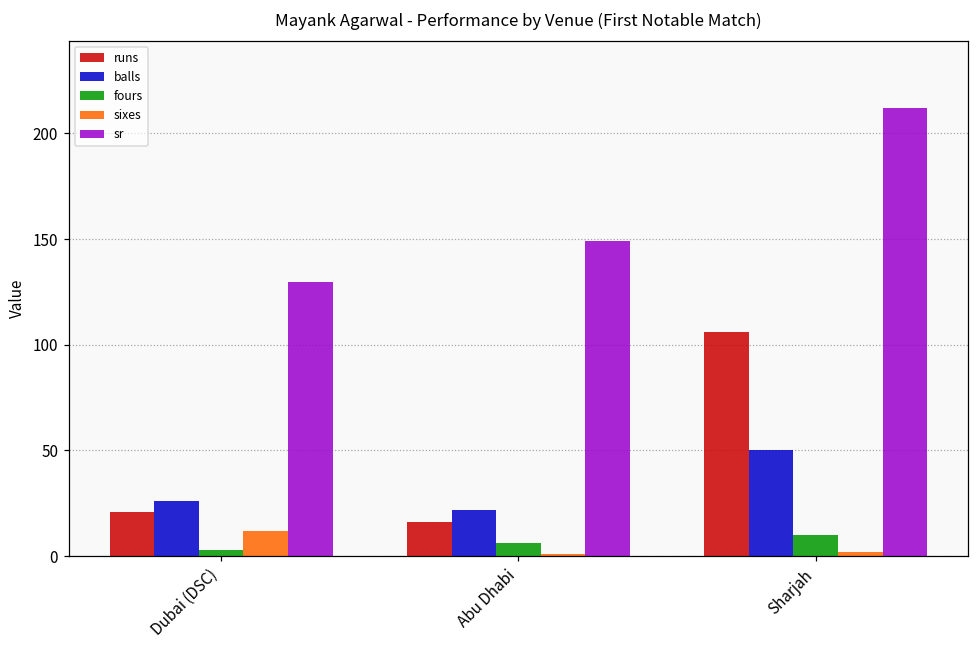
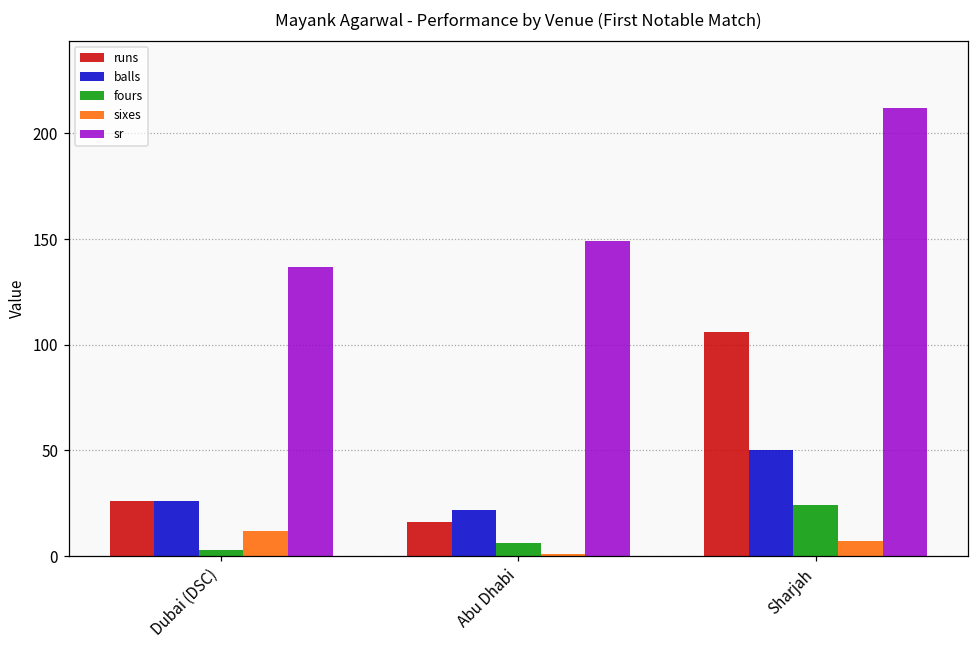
  {
    "runs": {
-     "Dubai (DSC)": 21,
+     "Dubai (DSC)": 26,
      "Abu Dhabi": 16,
      "Sharjah": 106
    },
    "balls": {
      "Dubai (DSC)": 26,
      "Abu Dhabi": 22,
      "Sharjah": 50
    },
    "fours": {
      "Dubai (DSC)": 3,
      "Abu Dhabi": 6,
-     "Sharjah": 10
+     "Sharjah": 24
    },
    "sixes": {
      "Dubai (DSC)": 12,
-     "Sharjah": 2
+     "Sharjah": 7
    },
    "sr": {
-     "Dubai (DSC)": 130,
+     "Dubai (DSC)": 137,
      "Abu Dhabi": 149,
      "Sharjah": 212
    }
  }
